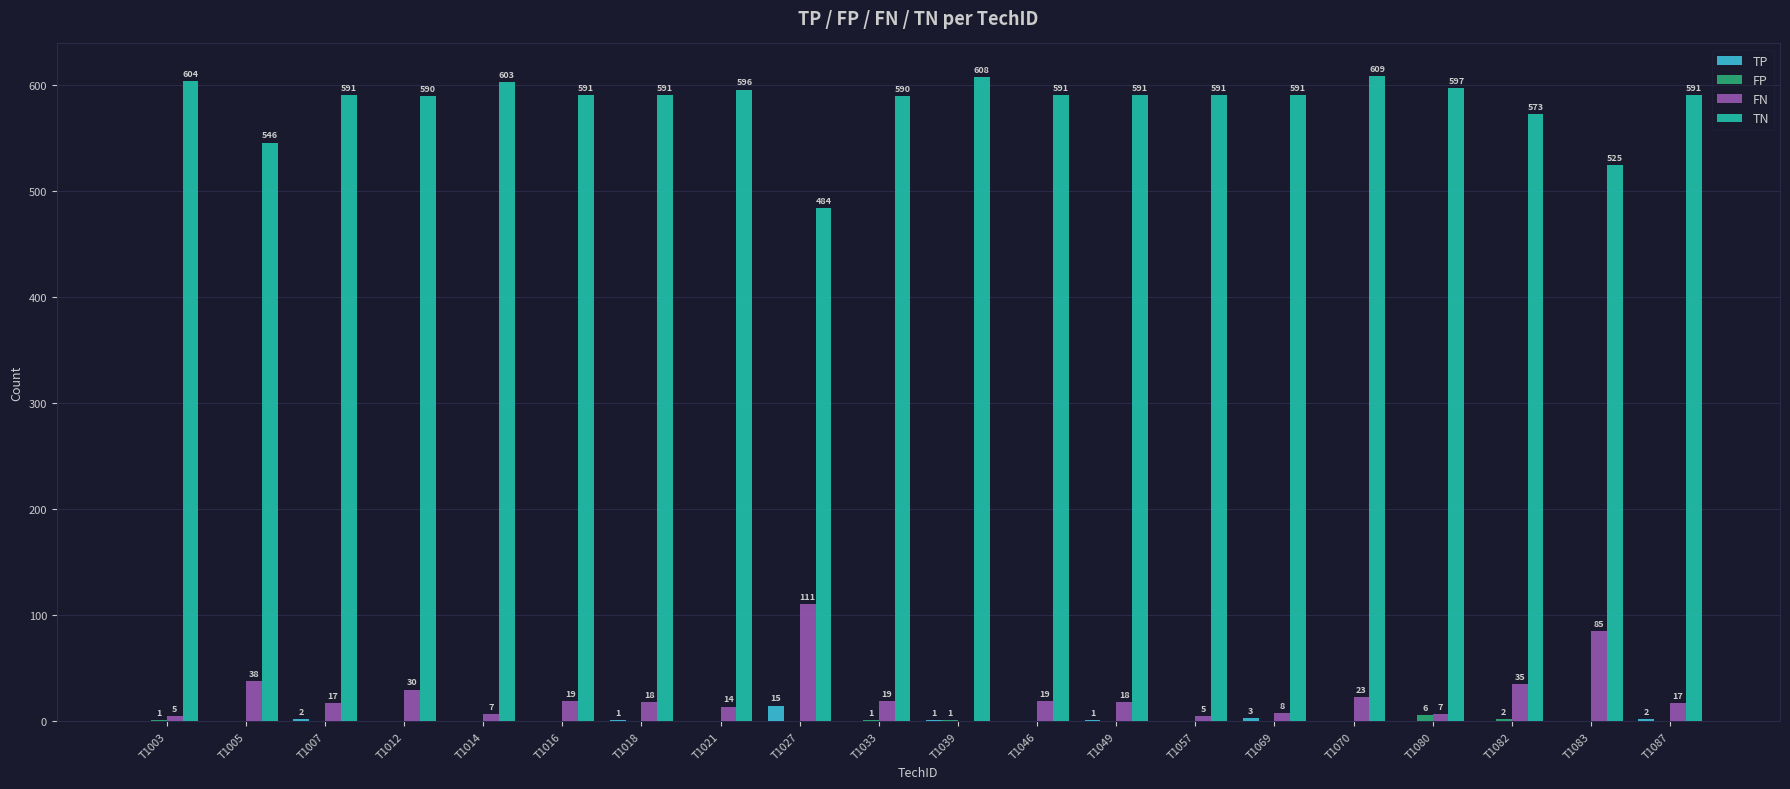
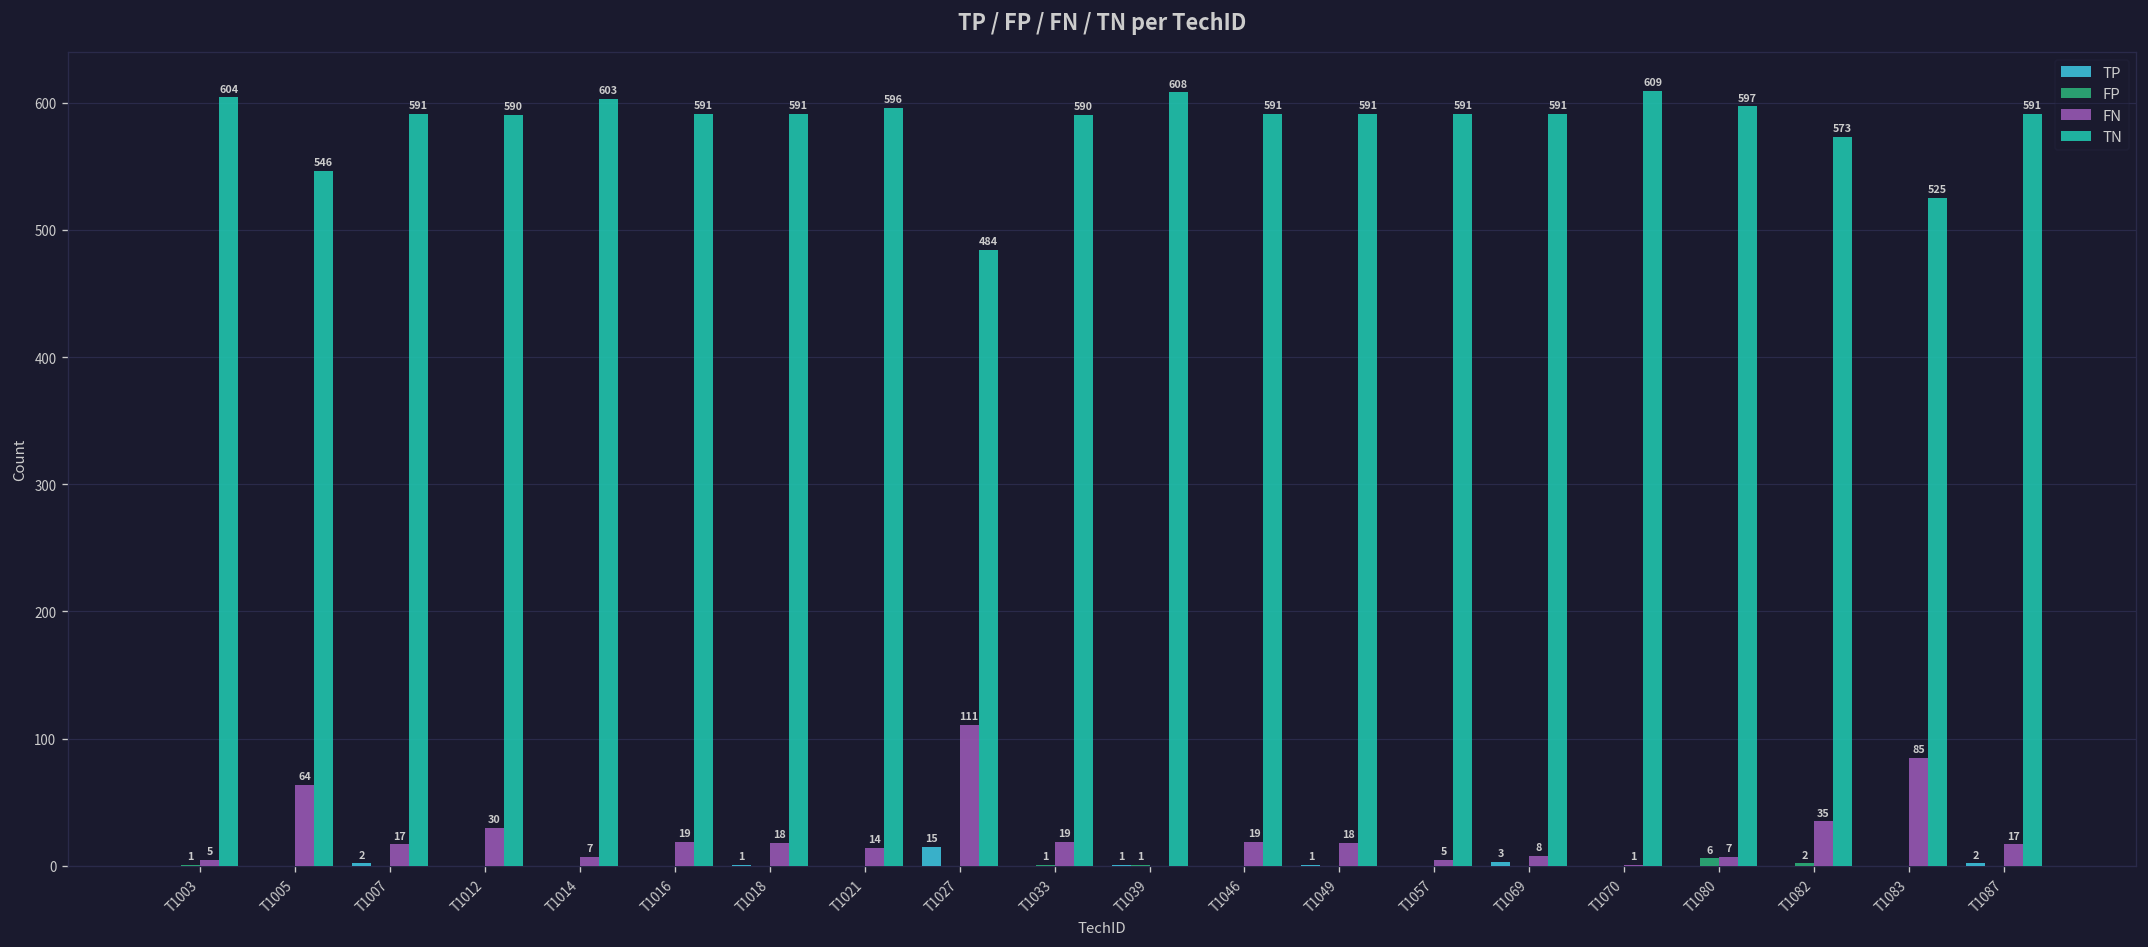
  {
    "FN": {
      "T1003": 5,
-     "T1005": 38,
+     "T1005": 64,
      "T1007": 17,
      "T1012": 30,
      "T1014": 7,
      "T1016": 19,
      "T1018": 18,
      "T1021": 14,
      "T1027": 111,
      "T1033": 19,
      "T1046": 19,
      "T1049": 18,
      "T1057": 5,
      "T1069": 8,
-     "T1070": 23,
+     "T1070": 1,
      "T1080": 7,
      "T1082": 35,
      "T1083": 85,
      "T1087": 17
    }
  }
